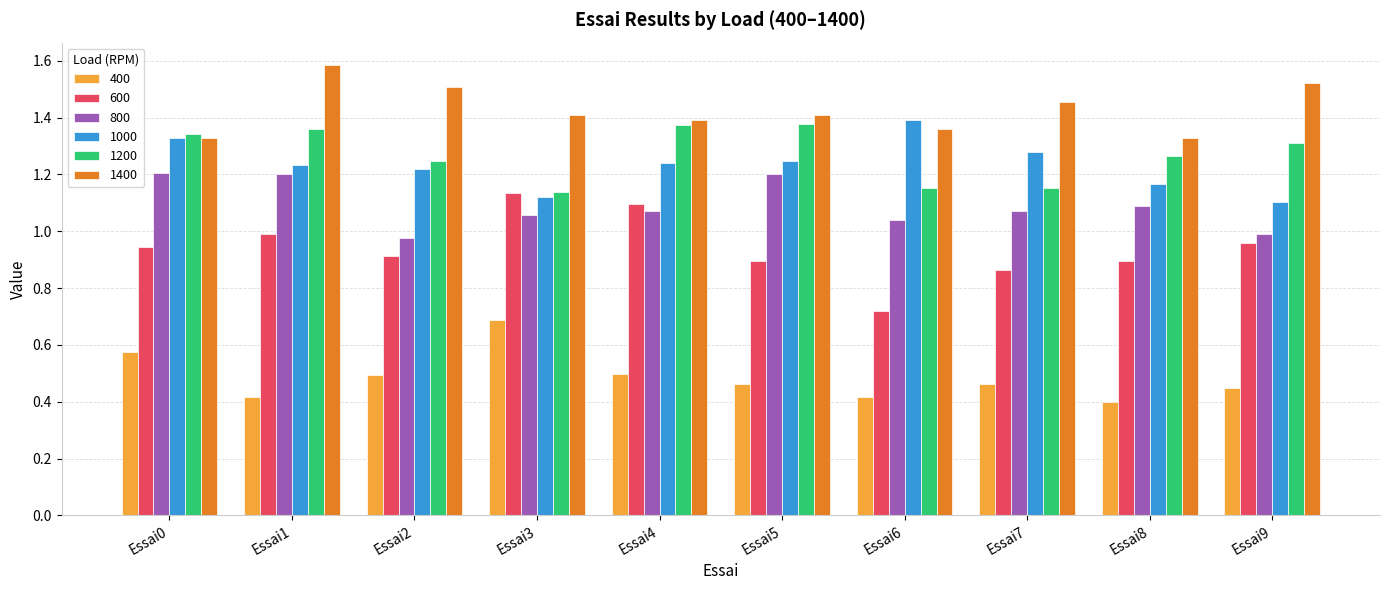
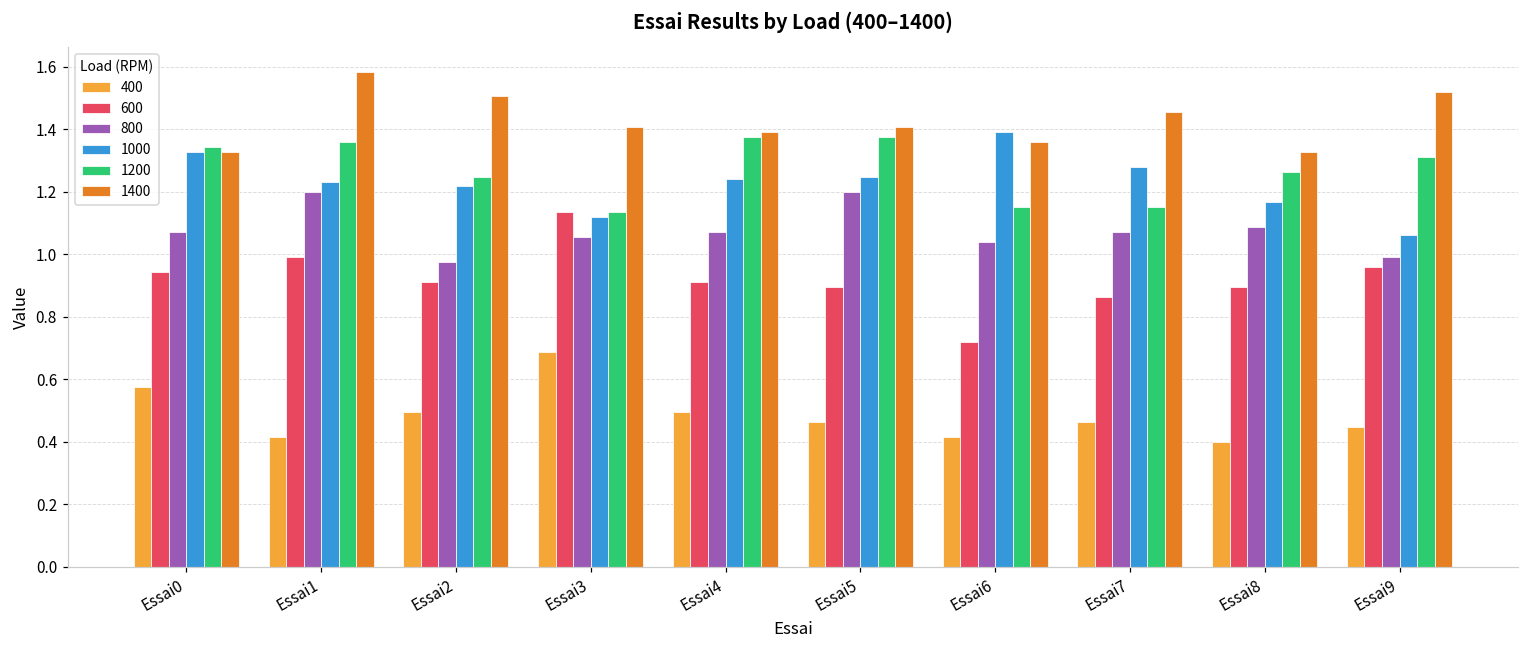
  {
    "600": {
      "Essai0": 0.94,
      "Essai1": 0.99,
      "Essai2": 0.91,
      "Essai3": 1.14,
-     "Essai4": 1.09,
+     "Essai4": 0.91,
      "Essai5": 0.90,
      "Essai6": 0.72,
      "Essai7": 0.86,
      "Essai8": 0.90,
      "Essai9": 0.96
    },
    "800": {
-     "Essai0": 1.21,
+     "Essai0": 1.07,
      "Essai1": 1.20,
      "Essai2": 0.98,
      "Essai3": 1.06,
      "Essai4": 1.07,
      "Essai5": 1.20,
      "Essai6": 1.04,
      "Essai7": 1.07,
      "Essai8": 1.09,
      "Essai9": 0.99
    },
    "1000": {
      "Essai0": 1.33,
      "Essai1": 1.23,
      "Essai2": 1.22,
      "Essai3": 1.12,
      "Essai4": 1.24,
      "Essai5": 1.25,
      "Essai6": 1.39,
      "Essai7": 1.28,
      "Essai8": 1.17,
-     "Essai9": 1.10
+     "Essai9": 1.06
    },
    "1200": {
      "Essai0": 1.34,
      "Essai1": 1.36,
      "Essai2": 1.25,
      "Essai3": 1.14,
      "Essai4": 1.38,
      "Essai5": 1.38,
      "Essai6": 1.15,
      "Essai7": 1.15,
      "Essai8": 1.26,
      "Essai9": 1.31
    }
  }
